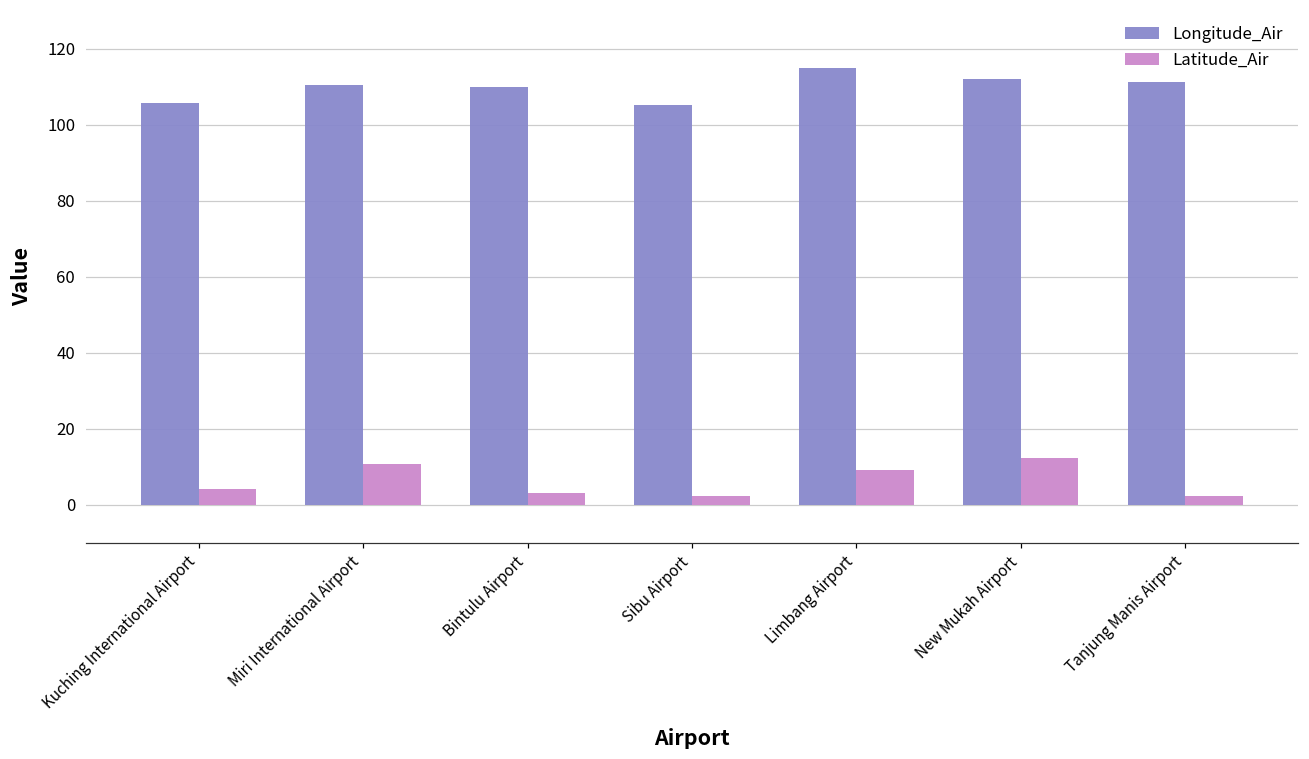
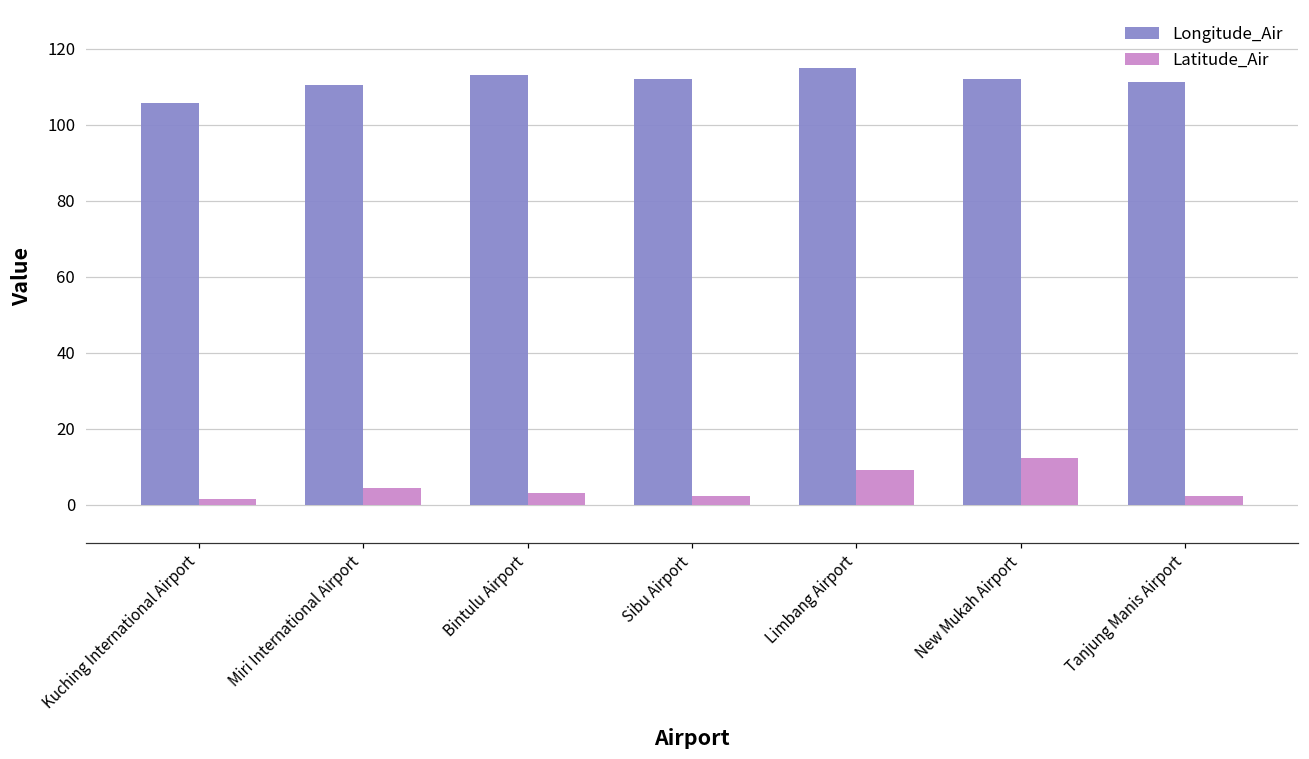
  {
    "Longitude_Air": {
      "Kuching International Airport": 106,
      "Miri International Airport": 111,
-     "Bintulu Airport": 110,
-     "Sibu Airport": 105,
+     "Bintulu Airport": 113,
+     "Sibu Airport": 112,
      "Limbang Airport": 115,
      "New Mukah Airport": 112,
      "Tanjung Manis Airport": 111
    },
    "Latitude_Air": {
-     "Kuching International Airport": 4,
-     "Miri International Airport": 11,
+     "Kuching International Airport": 1,
+     "Miri International Airport": 4,
      "Bintulu Airport": 3,
      "Sibu Airport": 2,
      "Limbang Airport": 9,
      "New Mukah Airport": 12,
      "Tanjung Manis Airport": 2
    }
  }
